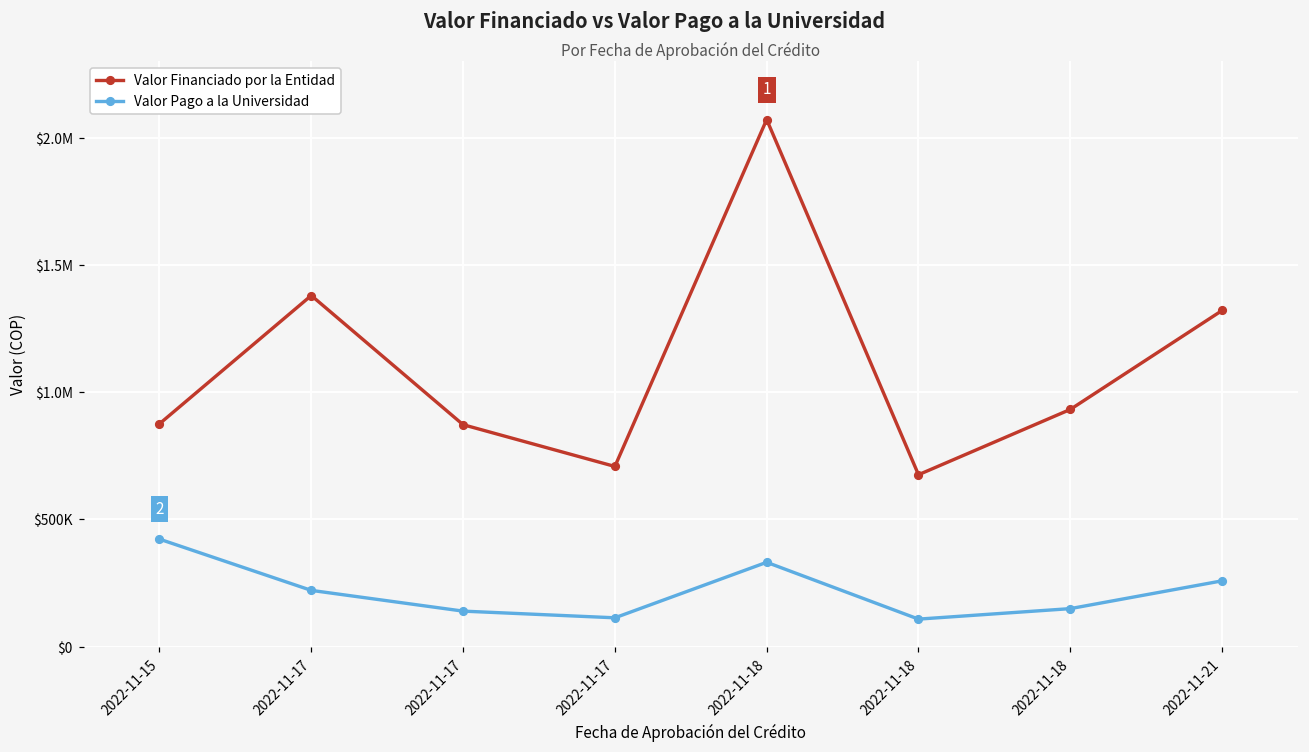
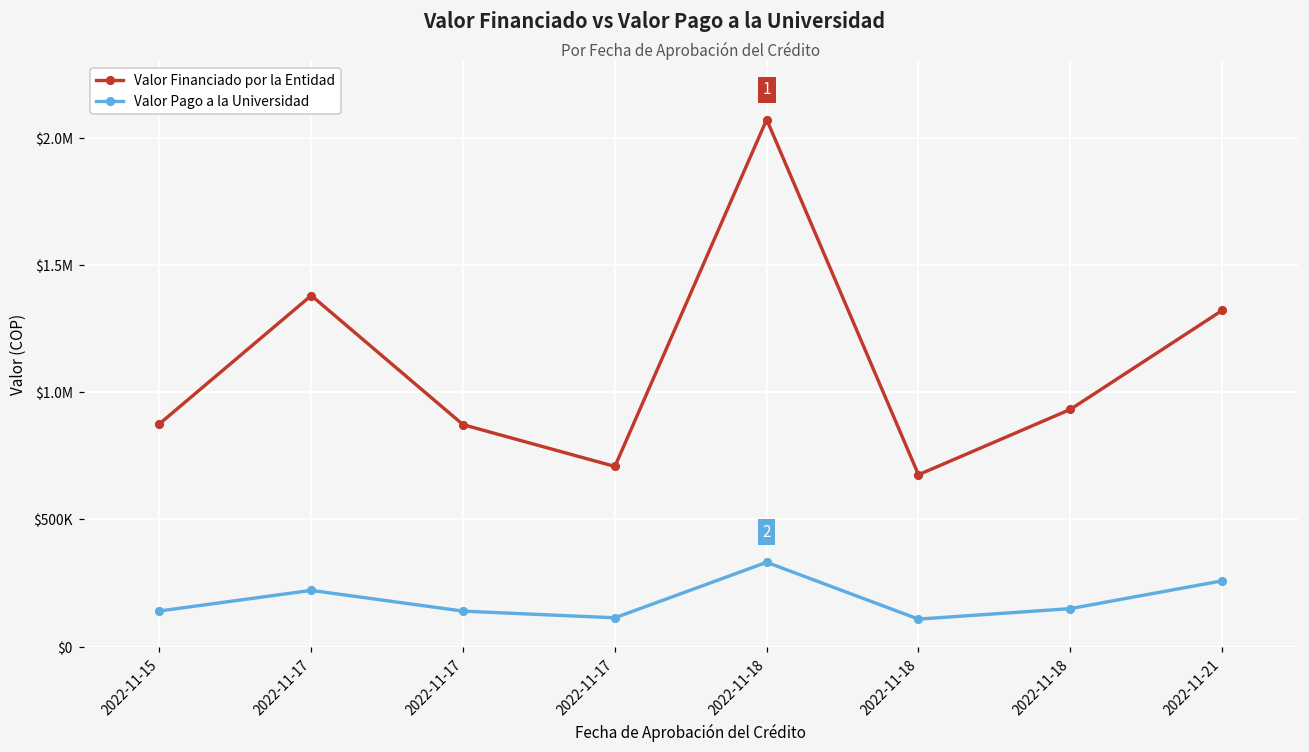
  {
    "Valor Financiado por la Entidad": {
      "2022-11-15": "$880000",
      "2022-11-21": "$1320000"
    },
    "Valor Pago a la Universidad": {
-     "2022-11-15": "$420000",
+     "2022-11-15": "$140000",
      "2022-11-21": "$260000"
    }
  }
